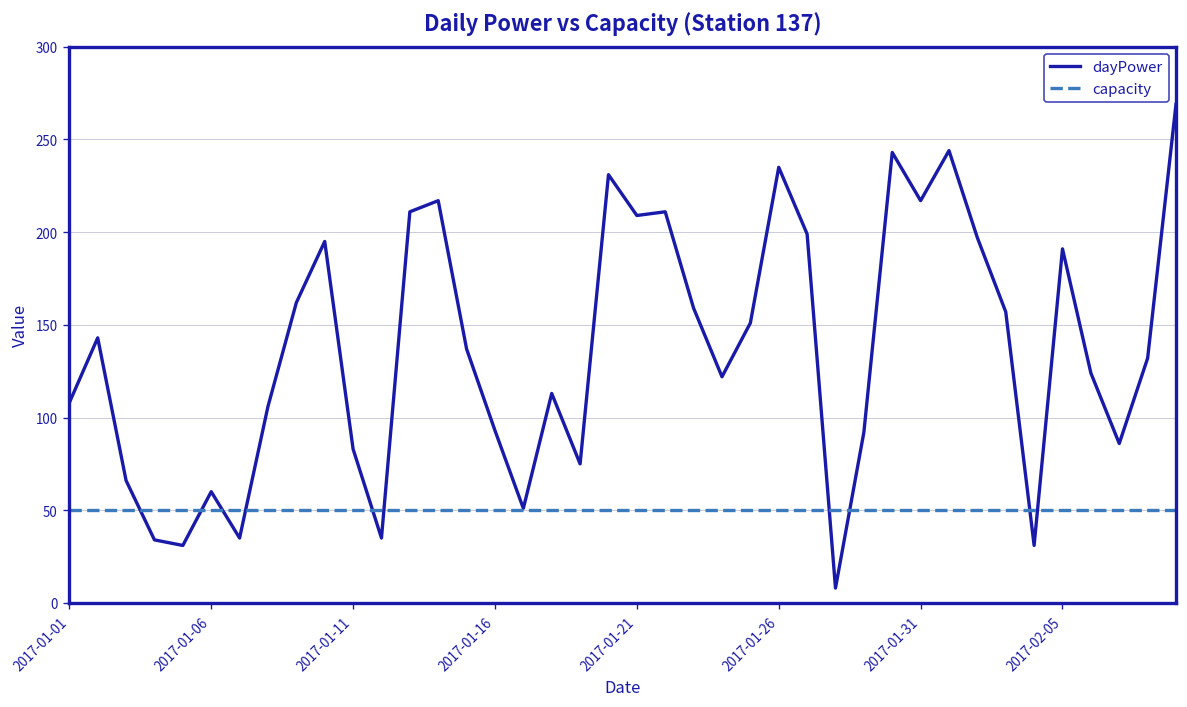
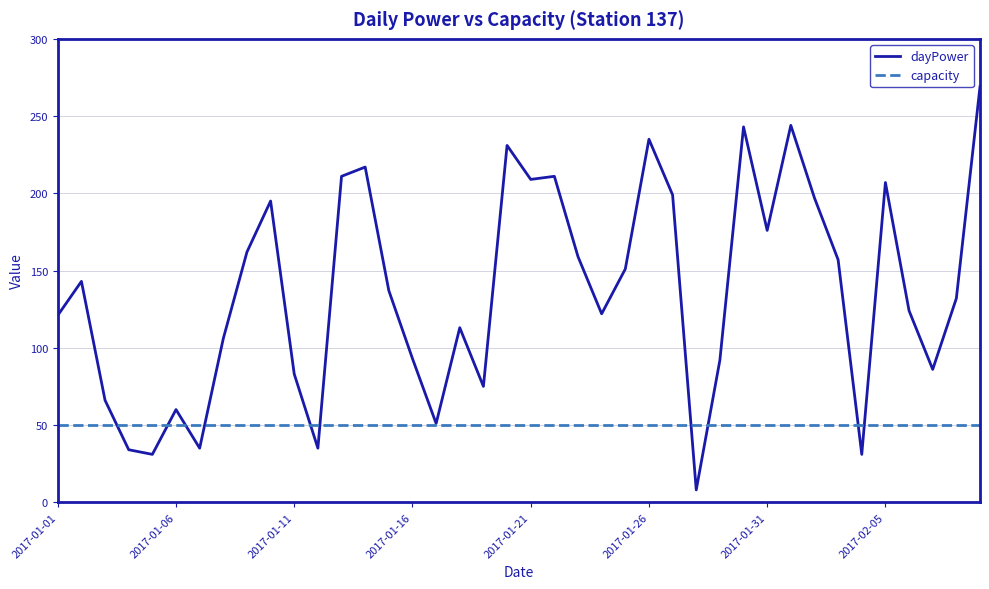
  {
    "dayPower": {
-     "2017-01-01": 108,
+     "2017-01-01": 121,
      "2017-01-06": 60,
      "2017-01-11": 83,
      "2017-01-16": 93,
      "2017-01-21": 209,
      "2017-01-26": 235,
-     "2017-01-31": 217,
-     "2017-02-05": 191
+     "2017-01-31": 176,
+     "2017-02-05": 207
    },
    "capacity": {
      "2017-01-01": 50,
      "2017-01-06": 50,
      "2017-01-11": 50,
      "2017-01-16": 50,
      "2017-01-21": 50,
      "2017-01-26": 50,
      "2017-01-31": 50,
      "2017-02-05": 50
    }
  }
